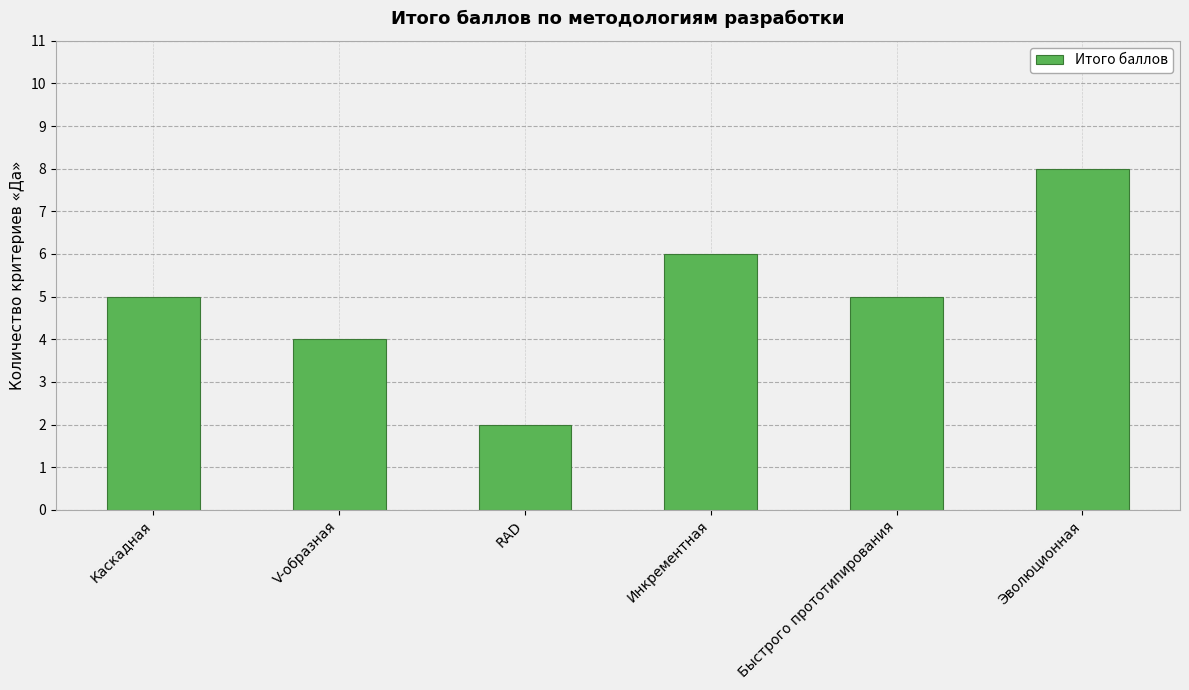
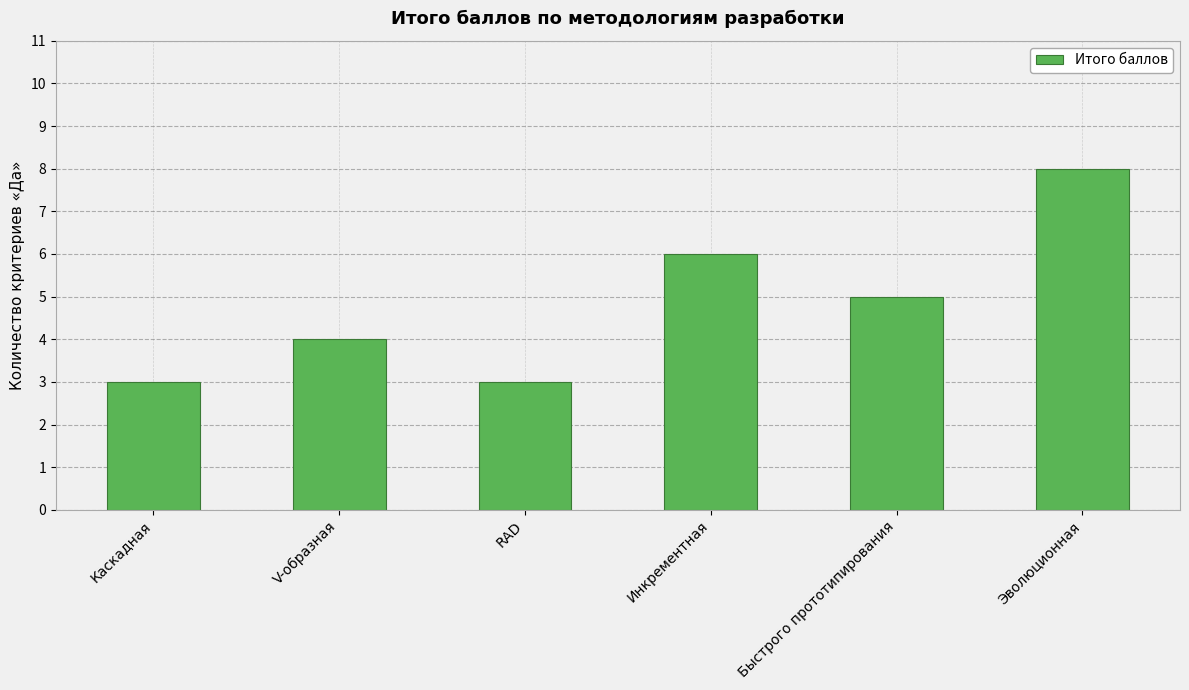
  {
-   "Каскадная": 5,
+   "Каскадная": 3,
    "V-образная": 4,
-   "RAD": 2,
+   "RAD": 3,
    "Инкрементная": 6,
    "Быстрого прототипирования": 5,
    "Эволюционная": 8
  }
